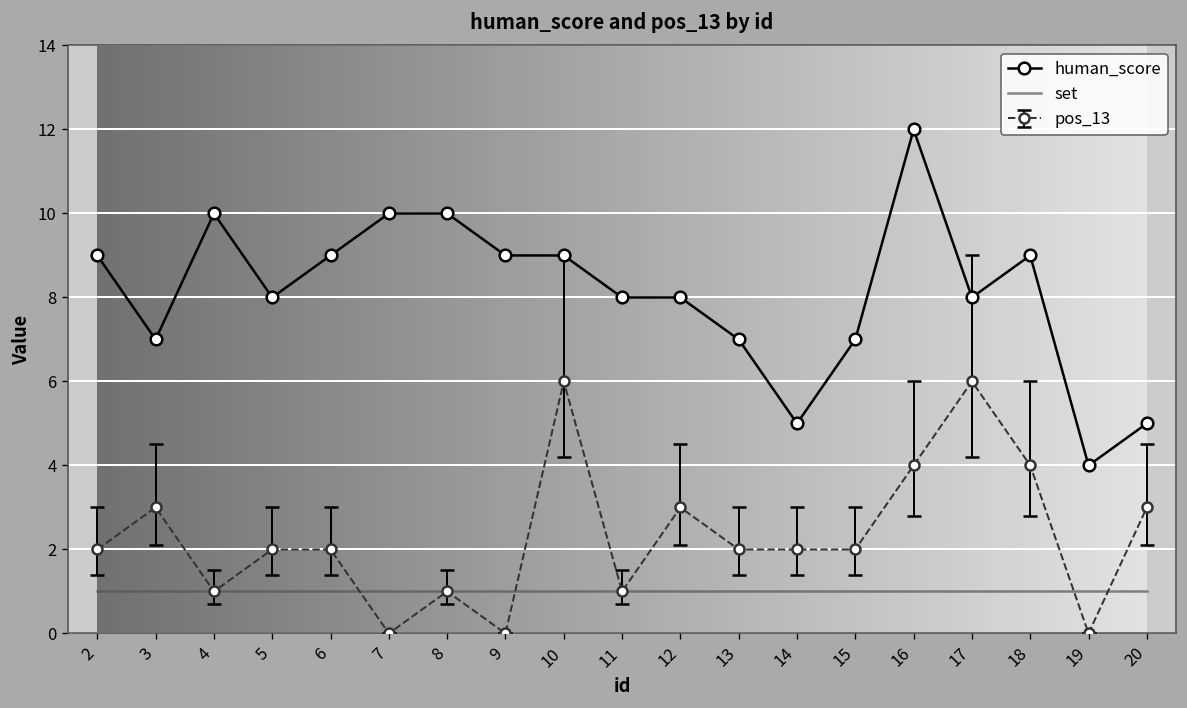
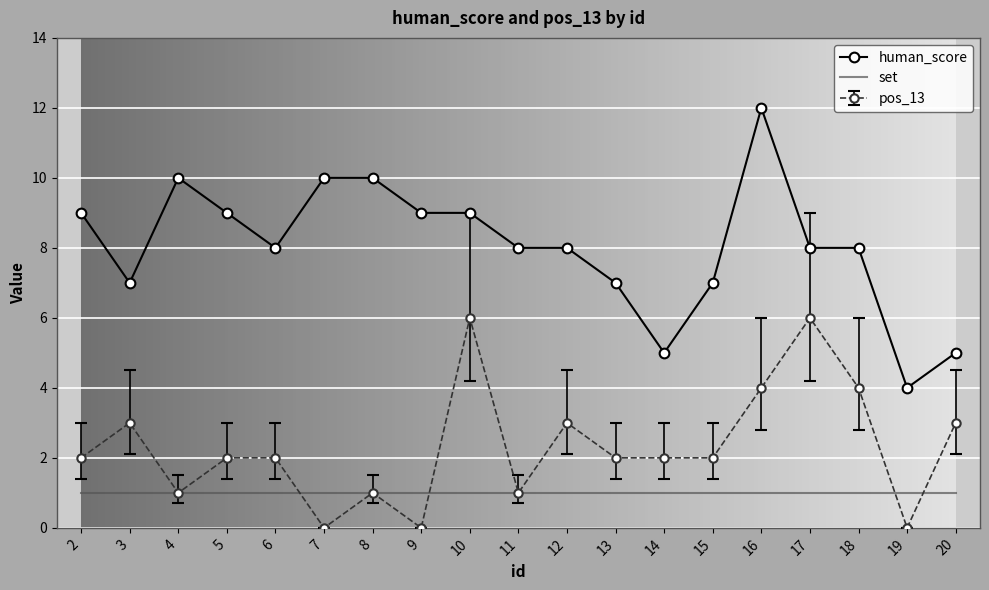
  {
    "human_score": {
      "2": 9,
      "3": 7,
      "4": 10,
-     "5": 8,
-     "6": 9,
+     "5": 9,
+     "6": 8,
      "7": 10,
      "8": 10,
      "9": 9,
      "11": 8,
      "12": 8,
      "13": 7,
      "14": 5,
      "15": 7,
      "16": 12,
      "17": 8,
-     "18": 9,
+     "18": 8,
      "19": 4,
      "20": 5
    }
  }
